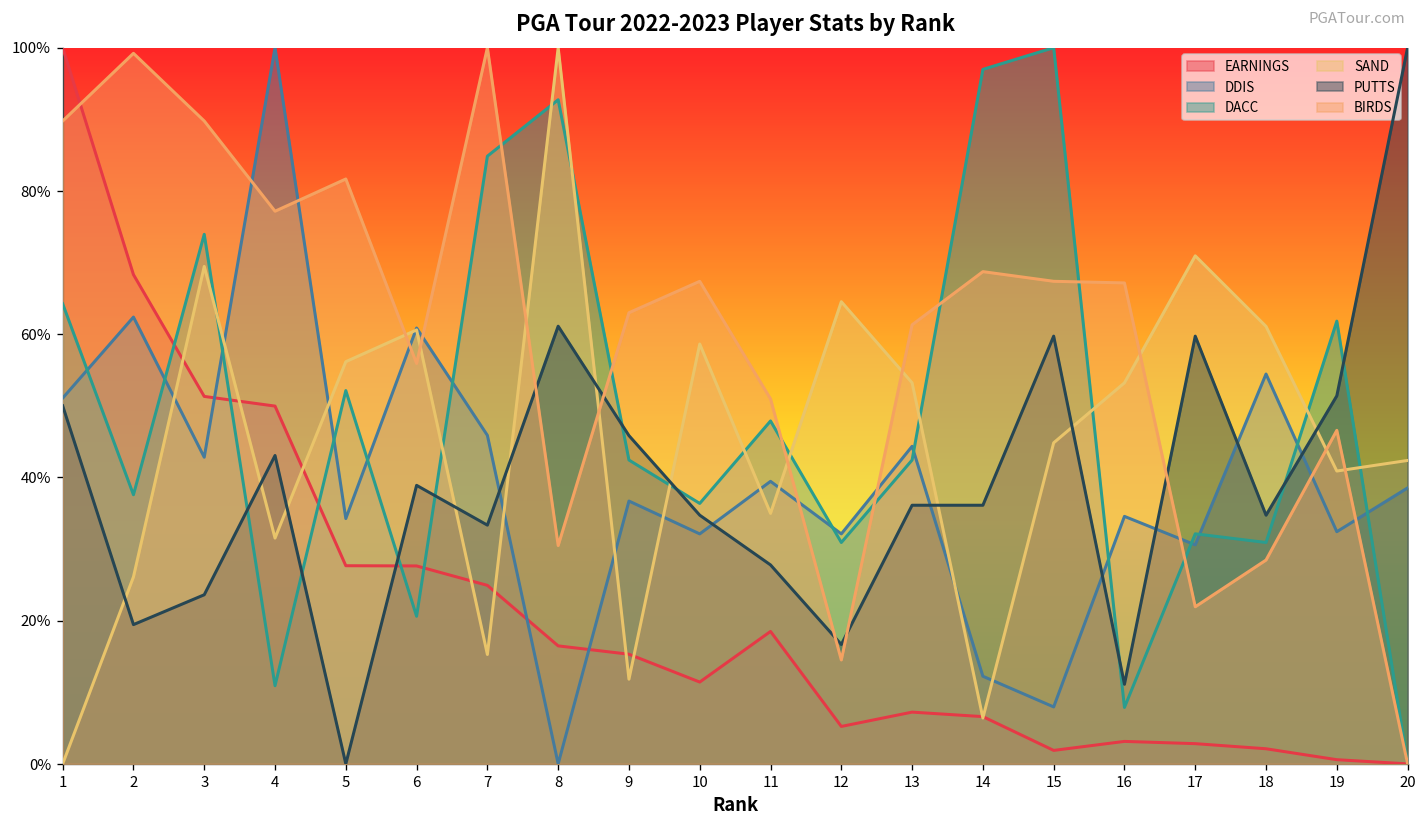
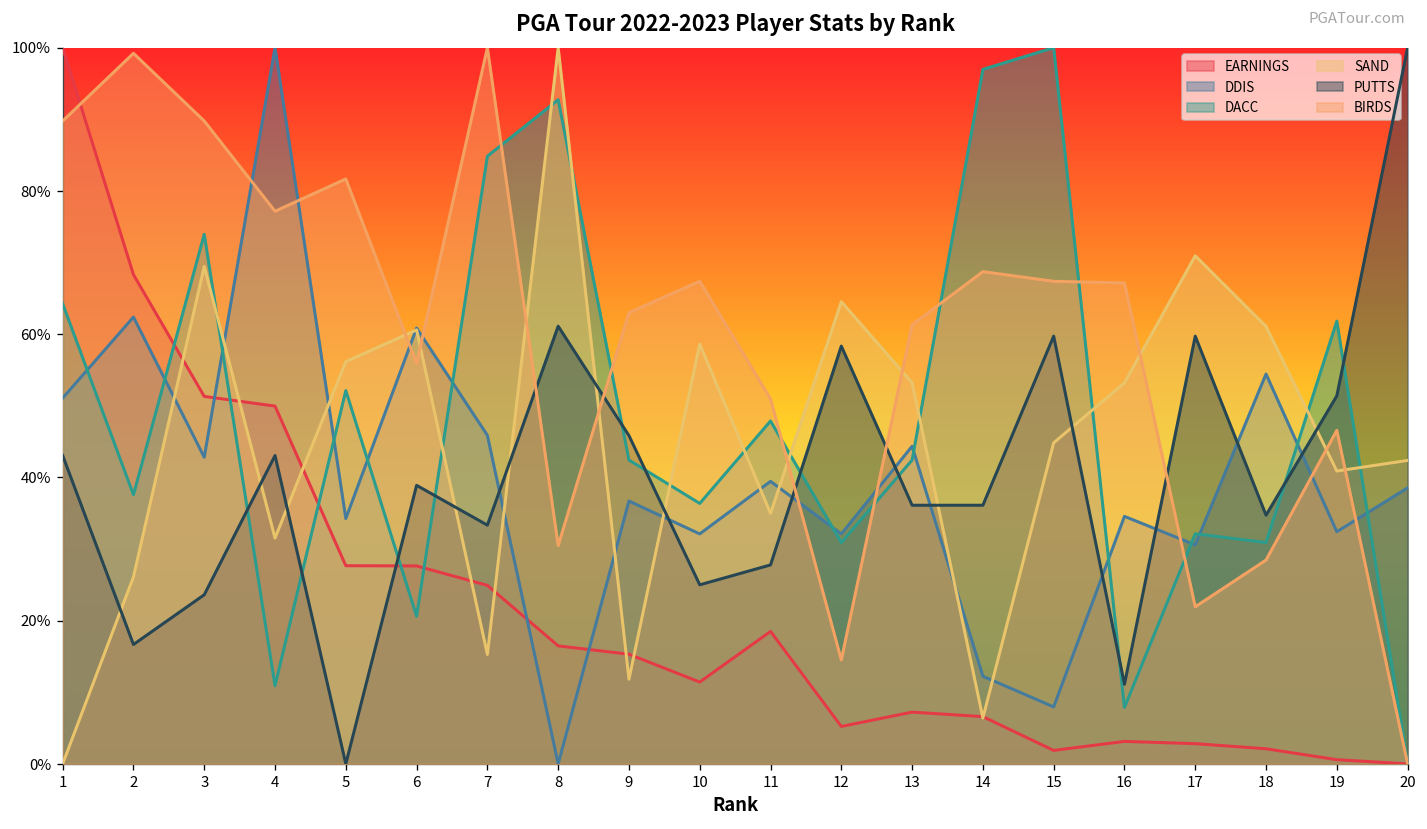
  {
    "EARNINGS": {
      "1": "100%",
      "2": "68%",
      "3": "51%",
      "4": "50%",
      "5": "28%",
      "6": "28%",
      "7": "25%",
      "8": "16%",
      "9": "15%",
      "10": "11%",
      "11": "18%",
      "12": "5%",
      "13": "7%",
      "15": "2%",
      "16": "3%",
      "17": "3%",
      "18": "2%",
      "19": "1%"
    },
    "PUTTS": {
-     "1": "50%",
-     "2": "19%",
+     "1": "43%",
+     "2": "17%",
      "3": "24%",
      "4": "43%",
      "5": "0%",
      "6": "39%",
      "7": "33%",
      "8": "61%",
      "9": "46%",
-     "10": "35%",
+     "10": "25%",
      "11": "28%",
-     "12": "17%",
+     "12": "58%",
      "13": "36%",
      "14": "36%",
      "15": "60%",
      "16": "11%",
      "17": "60%",
      "18": "35%",
      "19": "51%",
      "20": "100%"
    }
  }
